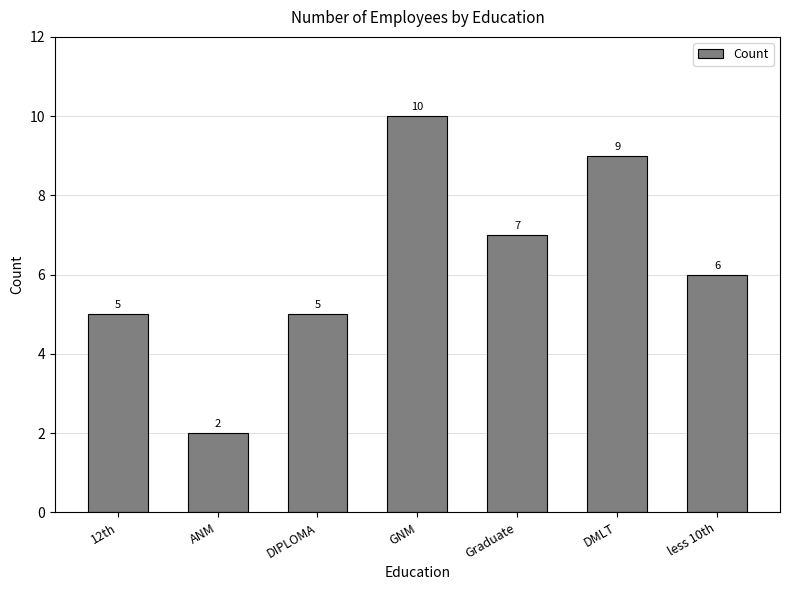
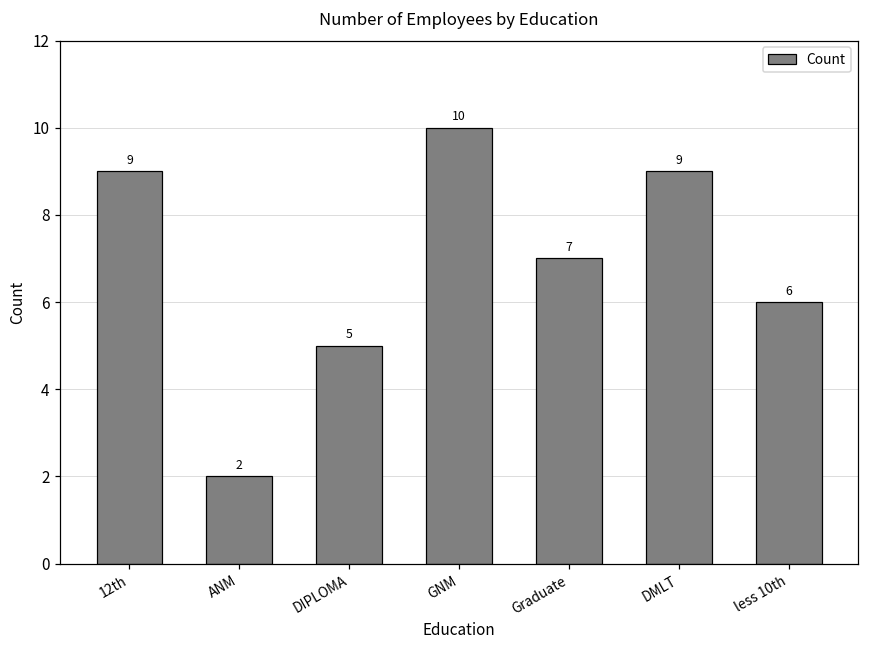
  {
-   "12th": 5,
+   "12th": 9,
    "ANM": 2,
    "DIPLOMA": 5,
    "GNM": 10,
    "Graduate": 7,
    "DMLT": 9,
    "less 10th": 6
  }
